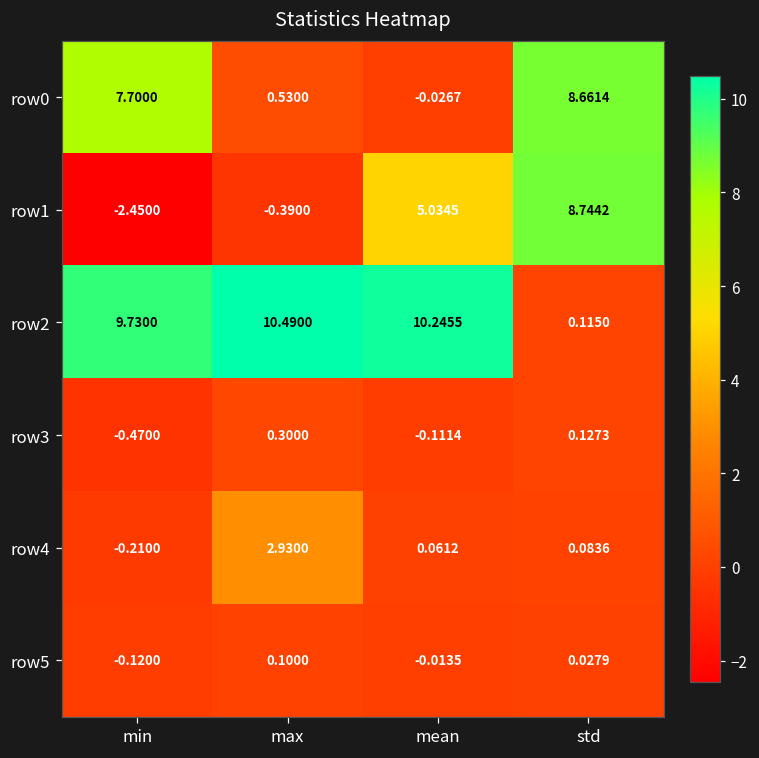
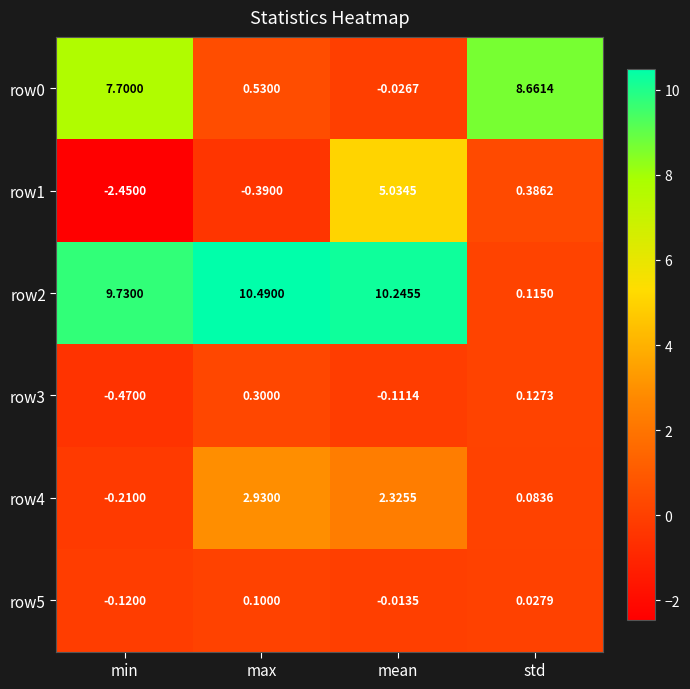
  {
    "row0": {
      "min": 7.7000,
      "max": 0.5300,
      "mean": -0.0267,
      "std": 8.6614
    },
    "row1": {
      "min": -2.4500,
      "max": -0.3900,
      "mean": 5.0345,
-     "std": 8.7442
+     "std": 0.3862
    },
    "row2": {
      "min": 9.7300,
      "max": 10.4900,
      "mean": 10.2455,
      "std": 0.1150
    },
    "row3": {
      "min": -0.4700,
      "max": 0.3000,
      "mean": -0.1114,
      "std": 0.1273
    },
    "row4": {
      "min": -0.2100,
      "max": 2.9300,
-     "mean": 0.0612,
+     "mean": 2.3255,
      "std": 0.0836
    },
    "row5": {
      "min": -0.1200,
      "max": 0.1000,
      "mean": -0.0135,
      "std": 0.0279
    }
  }
